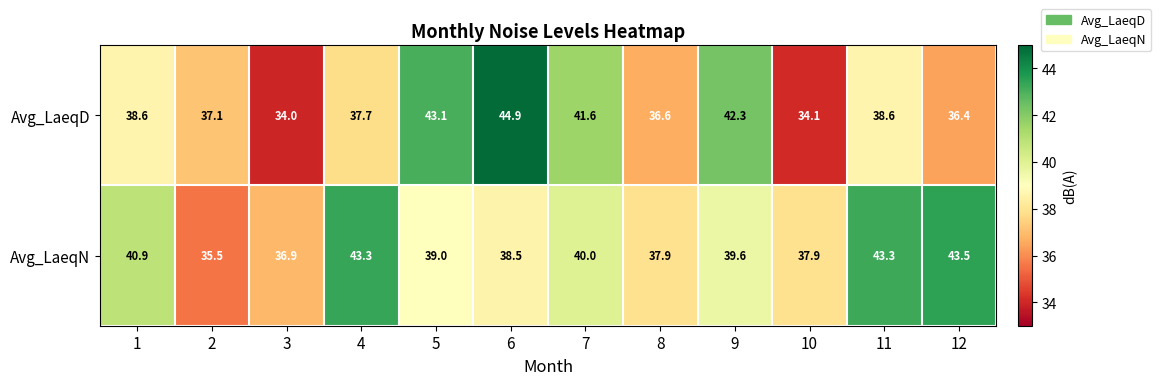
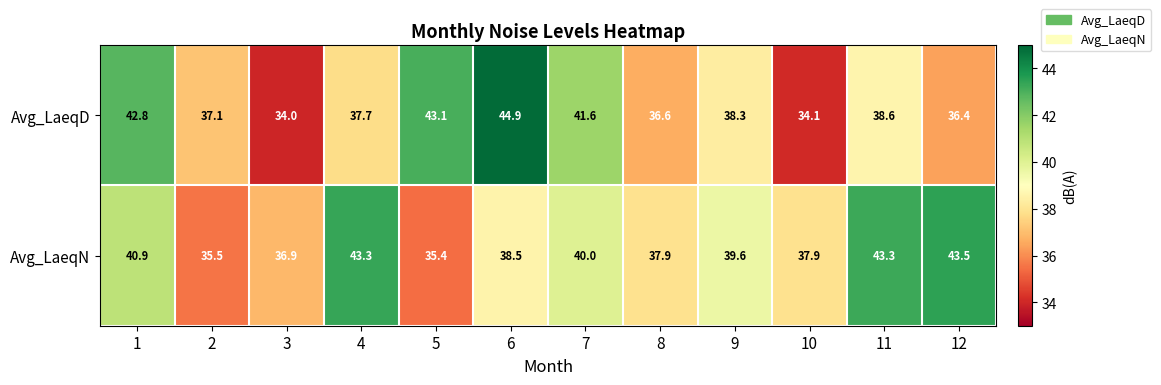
  {
    "Avg_LaeqD": {
-     "1": 38.6,
+     "1": 42.8,
      "2": 37.1,
      "3": 34.0,
      "4": 37.7,
      "5": 43.1,
      "6": 44.9,
      "7": 41.6,
      "8": 36.6,
-     "9": 42.3,
+     "9": 38.3,
      "10": 34.1,
      "11": 38.6,
      "12": 36.4
    },
    "Avg_LaeqN": {
      "1": 40.9,
      "2": 35.5,
      "3": 36.9,
      "4": 43.3,
-     "5": 39.0,
+     "5": 35.4,
      "6": 38.5,
      "7": 40.0,
      "8": 37.9,
      "9": 39.6,
      "10": 37.9,
      "11": 43.3,
      "12": 43.5
    }
  }
